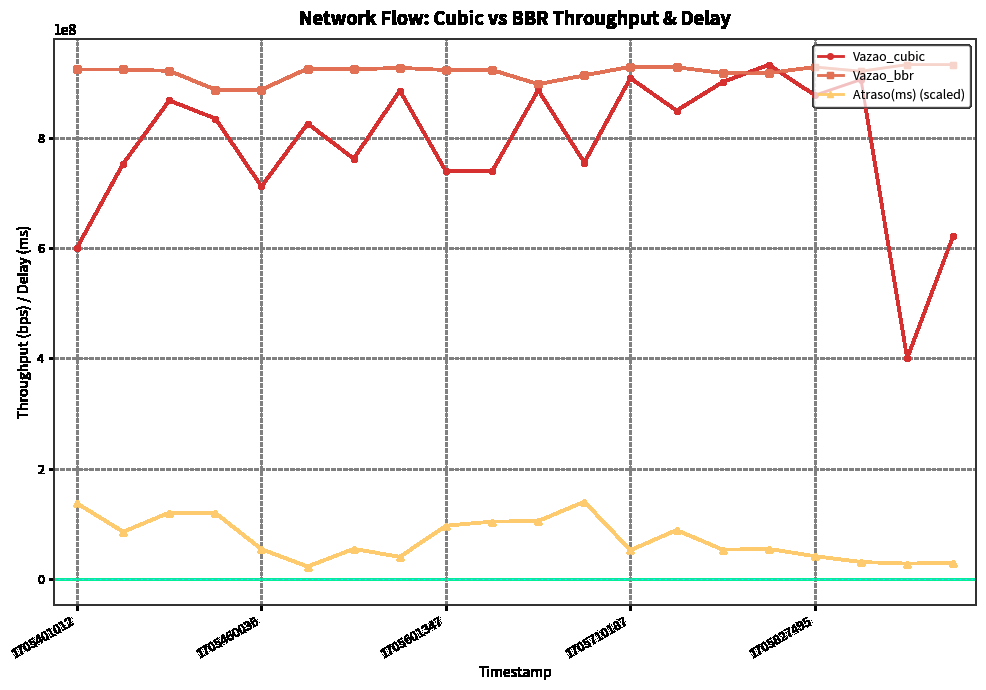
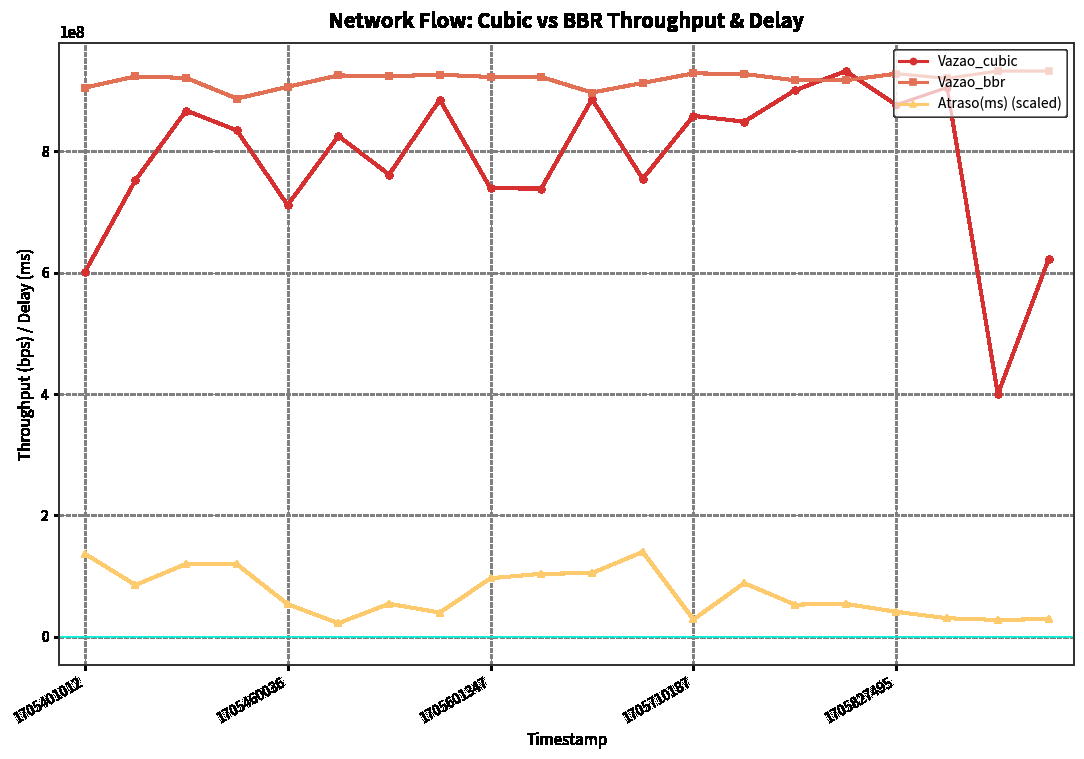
  {
    "Vazao_cubic": {
      "1705401012": 600000000,
      "1705460036": 710000000,
      "1705601347": 740000000,
-     "1705710187": 910000000
+     "1705710187": 860000000
    },
    "Vazao_bbr": {
-     "1705401012": 920000000,
-     "1705460036": 890000000,
+     "1705401012": 900000000,
+     "1705460036": 910000000,
      "1705601347": 920000000,
      "1705710187": 930000000
    },
    "Atraso(ms) (scaled)": {
      "1705401012": 140000000,
      "1705460036": 50000000,
      "1705601347": 100000000,
-     "1705710187": 50000000,
+     "1705710187": 30000000,
      "1705827495": 40000000
    }
  }
